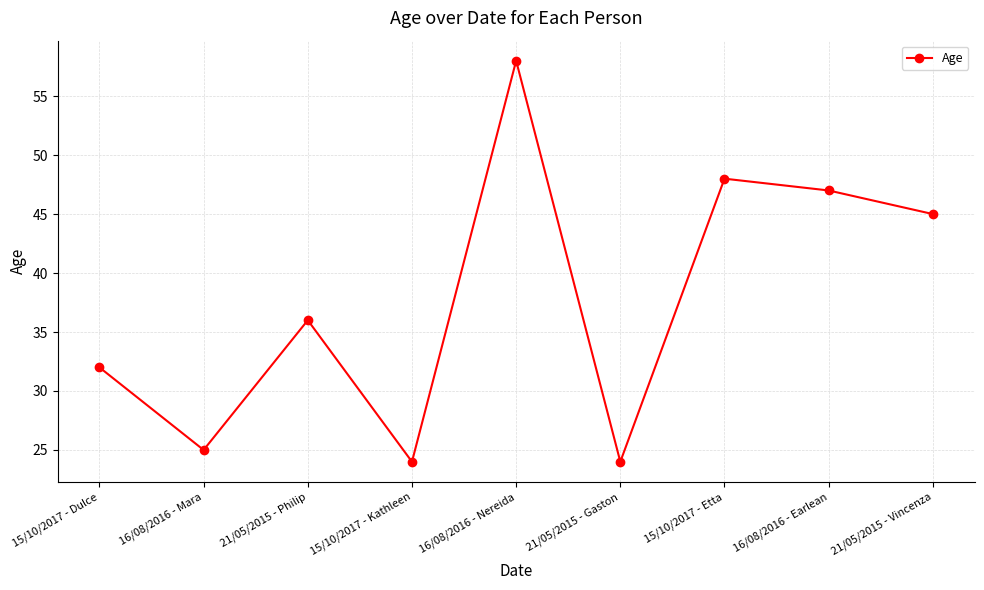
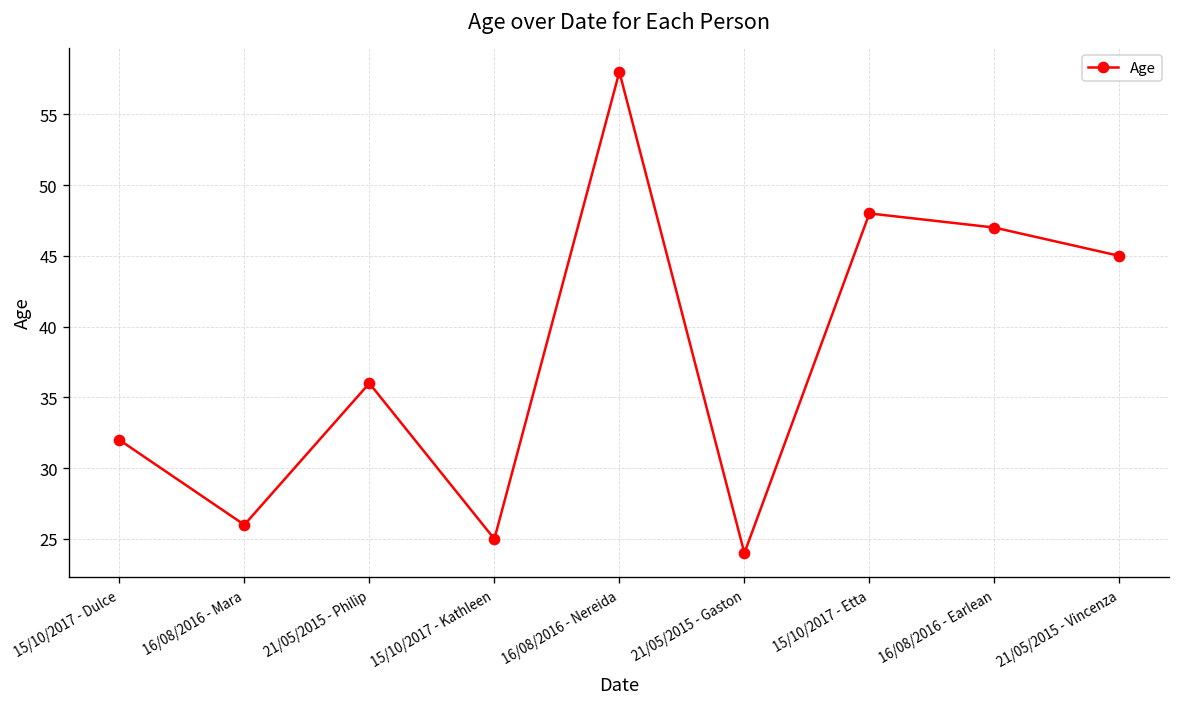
  {
    "15/10/2017 - Dulce": 32,
-   "16/08/2016 - Mara": 25,
+   "16/08/2016 - Mara": 26,
    "21/05/2015 - Philip": 36,
-   "15/10/2017 - Kathleen": 24,
+   "15/10/2017 - Kathleen": 25,
    "16/08/2016 - Nereida": 58,
    "21/05/2015 - Gaston": 24,
    "15/10/2017 - Etta": 48,
    "16/08/2016 - Earlean": 47,
    "21/05/2015 - Vincenza": 45
  }
